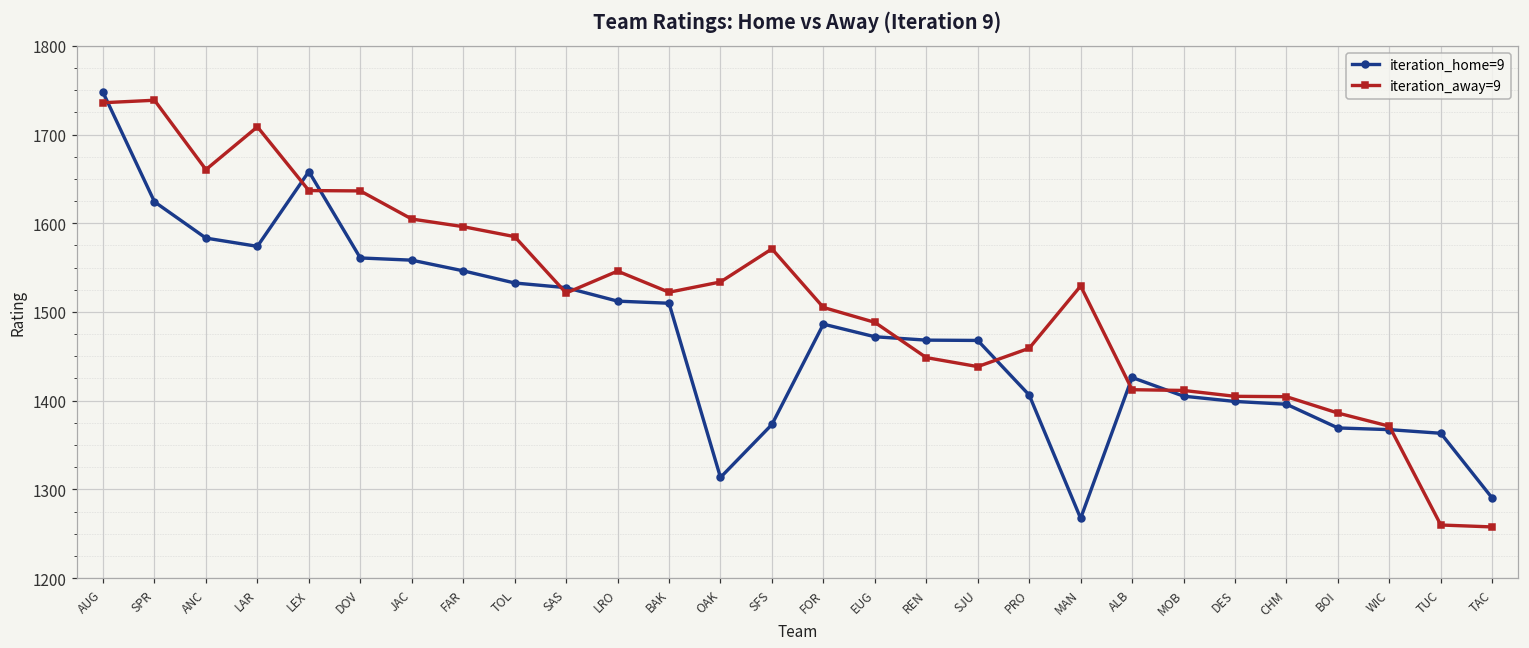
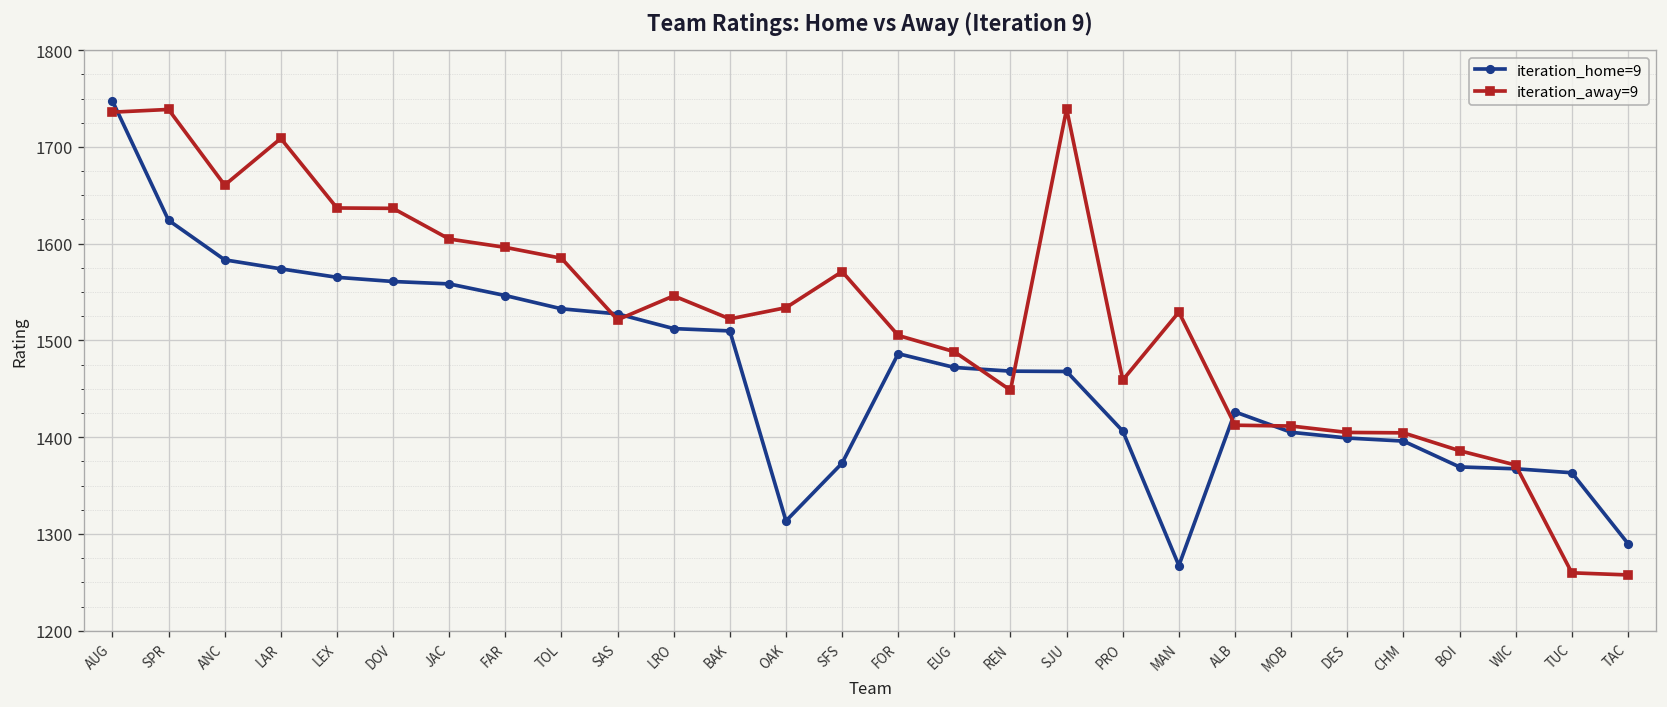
  {
    "iteration_home=9": {
      "AUG": 1750,
      "SPR": 1620,
      "ANC": 1580,
      "LAR": 1570,
-     "LEX": 1660,
+     "LEX": 1570,
      "DOV": 1560,
      "JAC": 1560,
      "FAR": 1550,
      "TOL": 1530,
      "SAS": 1530,
      "LRO": 1510,
      "BAK": 1510,
      "OAK": 1310,
      "SFS": 1370,
      "FOR": 1490,
      "EUG": 1470,
      "REN": 1470,
      "SJU": 1470,
      "PRO": 1410,
      "MAN": 1270,
      "ALB": 1430,
      "MOB": 1410,
      "DES": 1400,
      "CHM": 1400,
      "BOI": 1370,
      "WIC": 1370,
      "TUC": 1360,
      "TAC": 1290
    },
    "iteration_away=9": {
      "AUG": 1740,
      "SPR": 1740,
      "ANC": 1660,
      "LAR": 1710,
      "LEX": 1640,
      "DOV": 1640,
      "JAC": 1600,
      "FAR": 1600,
      "TOL": 1580,
      "SAS": 1520,
      "LRO": 1550,
      "BAK": 1520,
      "OAK": 1530,
      "SFS": 1570,
      "FOR": 1510,
      "EUG": 1490,
      "REN": 1450,
-     "SJU": 1440,
+     "SJU": 1740,
      "PRO": 1460,
      "MAN": 1530,
      "ALB": 1410,
      "MOB": 1410,
      "DES": 1400,
      "CHM": 1400,
      "BOI": 1390,
      "WIC": 1370,
      "TUC": 1260,
      "TAC": 1260
    }
  }
